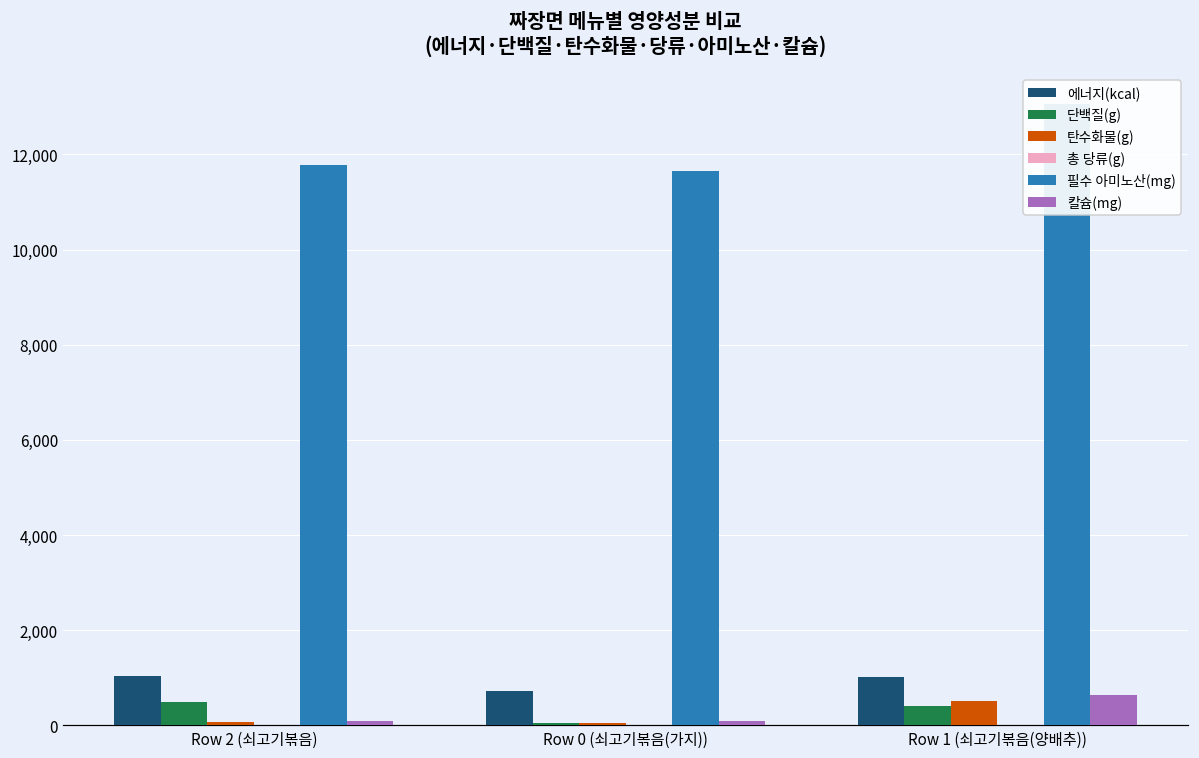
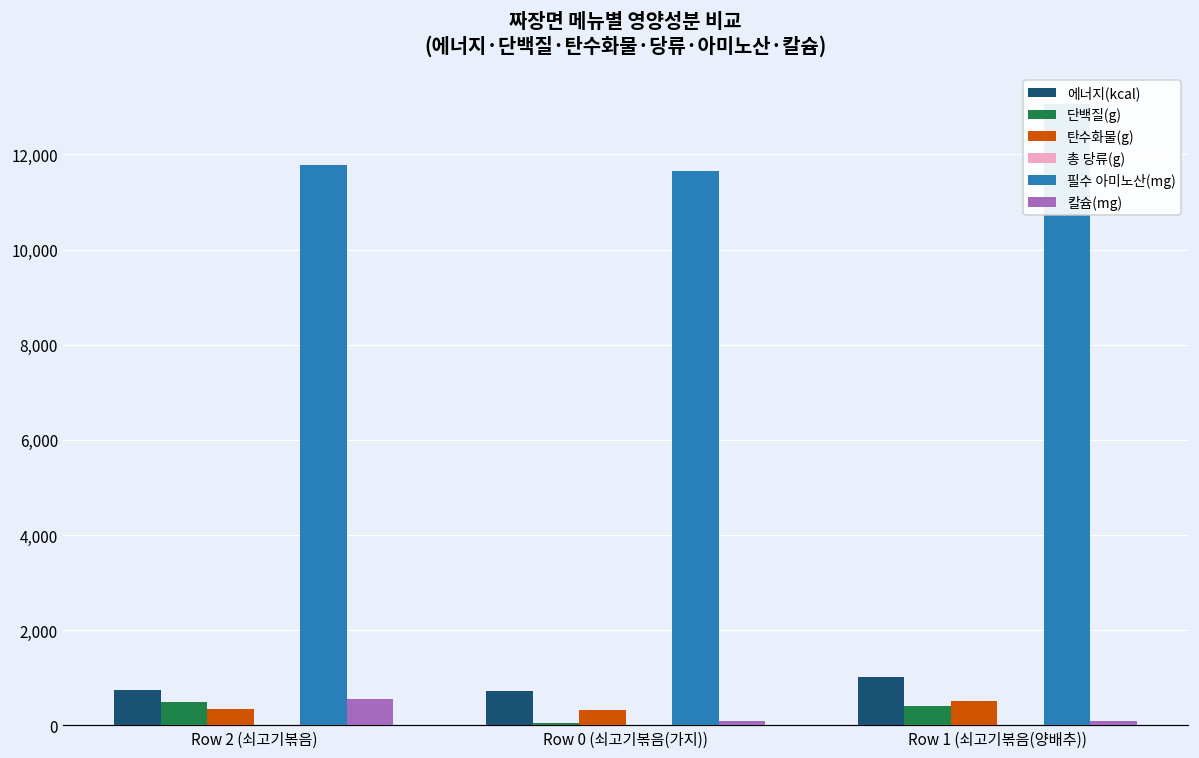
  {
    "에너지(kcal)": {
-     "Row 2 (쇠고기볶음)": "1,000",
+     "Row 2 (쇠고기볶음)": "700",
      "Row 0 (쇠고기볶음(가지))": "700",
      "Row 1 (쇠고기볶음(양배추))": "1,000"
    },
    "단백질(g)": {
      "Row 2 (쇠고기볶음)": "500",
      "Row 1 (쇠고기볶음(양배추))": "400"
    },
    "탄수화물(g)": {
-     "Row 2 (쇠고기볶음)": "100",
-     "Row 0 (쇠고기볶음(가지))": "100",
+     "Row 2 (쇠고기볶음)": "300",
+     "Row 0 (쇠고기볶음(가지))": "300",
      "Row 1 (쇠고기볶음(양배추))": "500"
    },
    "필수 아미노산(mg)": {
      "Row 2 (쇠고기볶음)": "11,800",
      "Row 0 (쇠고기볶음(가지))": "11,600"
    },
    "칼슘(mg)": {
-     "Row 2 (쇠고기볶음)": "100",
+     "Row 2 (쇠고기볶음)": "500",
      "Row 0 (쇠고기볶음(가지))": "100",
-     "Row 1 (쇠고기볶음(양배추))": "600"
+     "Row 1 (쇠고기볶음(양배추))": "100"
    }
  }
